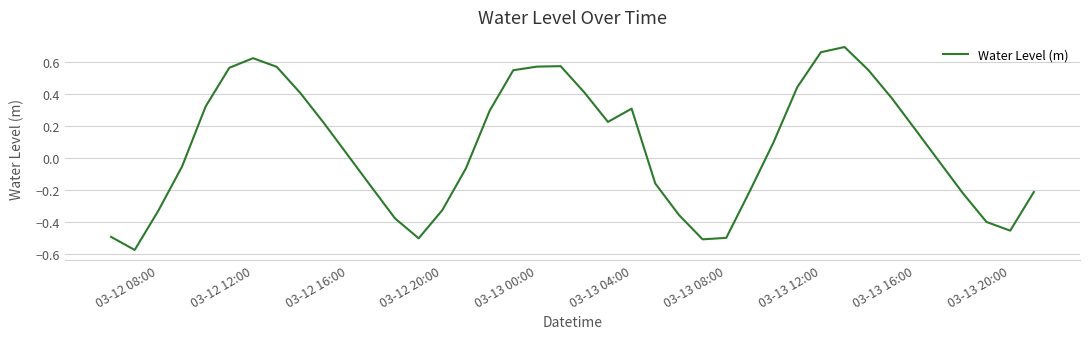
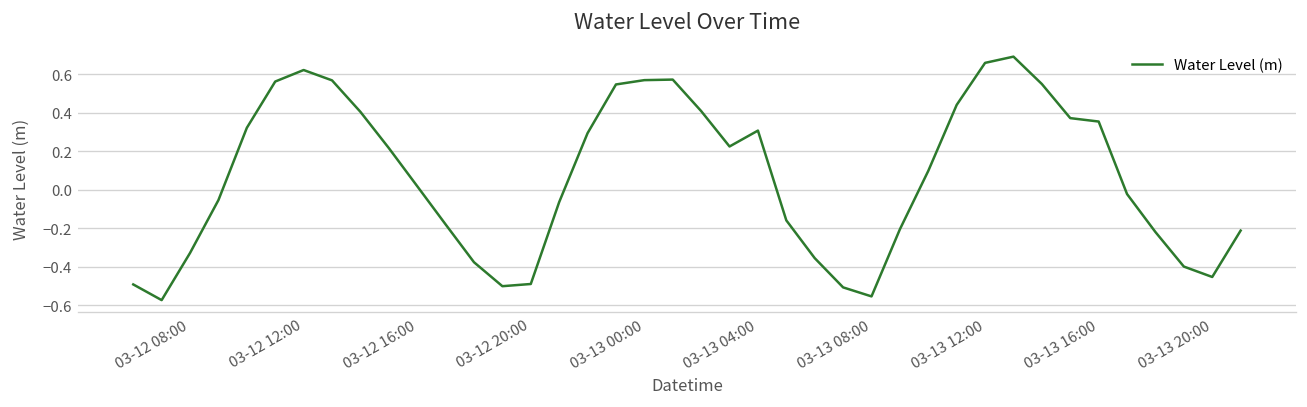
  {
    "03-12 08:00": -0.33,
    "03-12 12:00": 0.62,
    "03-12 16:00": 0.02,
-   "03-12 20:00": -0.32,
+   "03-12 20:00": -0.49,
    "03-13 00:00": 0.57,
    "03-13 04:00": 0.31,
-   "03-13 08:00": -0.50,
+   "03-13 08:00": -0.55,
    "03-13 12:00": 0.66,
-   "03-13 16:00": 0.18,
+   "03-13 16:00": 0.35,
    "03-13 20:00": -0.45
  }
